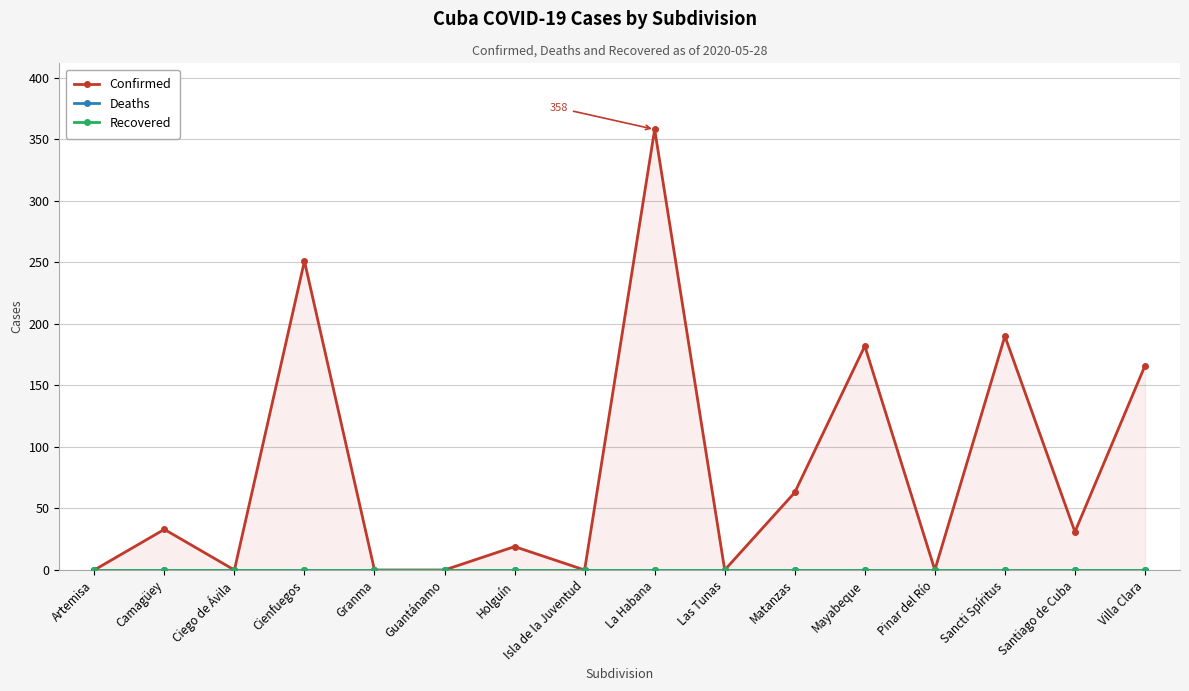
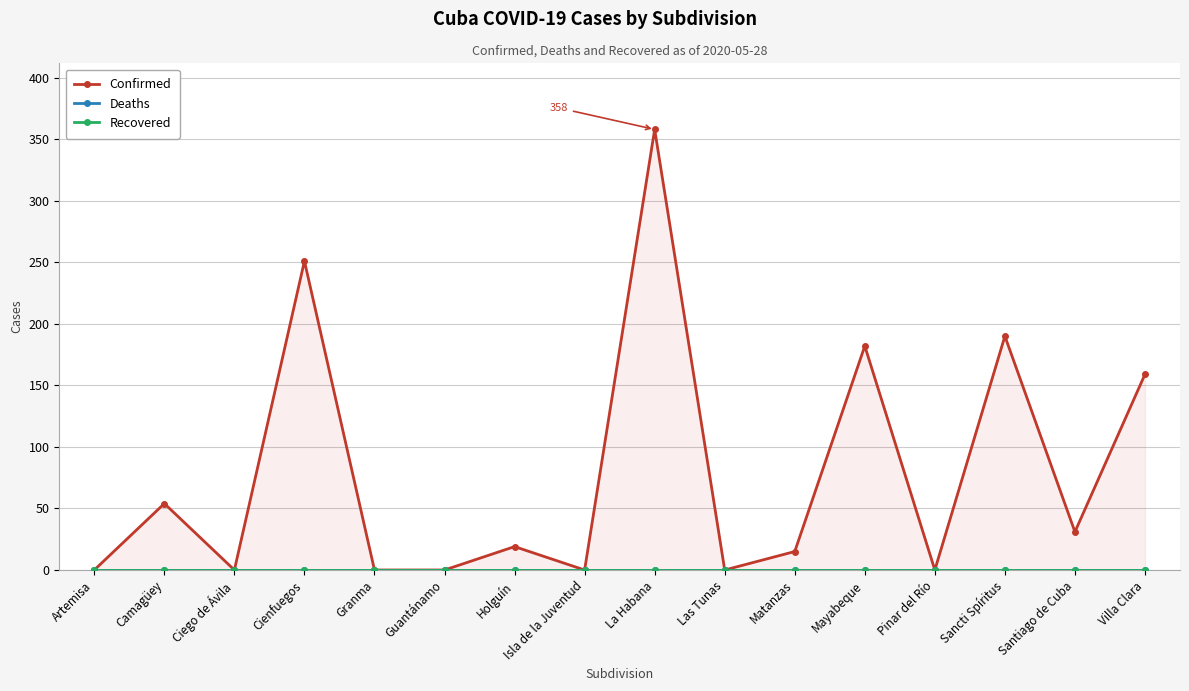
  {
    "Confirmed": {
-     "Camagüey": 33,
+     "Camagüey": 54,
      "Cienfuegos": 251,
      "Holguín": 19,
-     "Matanzas": 63,
+     "Matanzas": 15,
      "Mayabeque": 182,
      "Sancti Spíritus": 190,
      "Santiago de Cuba": 31,
-     "Villa Clara": 166
+     "Villa Clara": 159
    },
    "Recovered": {
      "Camagüey": 0,
      "Cienfuegos": 0,
      "Holguín": 0,
      "La Habana": 0,
      "Matanzas": 0,
      "Mayabeque": 0,
      "Sancti Spíritus": 0,
      "Santiago de Cuba": 0,
      "Villa Clara": 0
    }
  }
